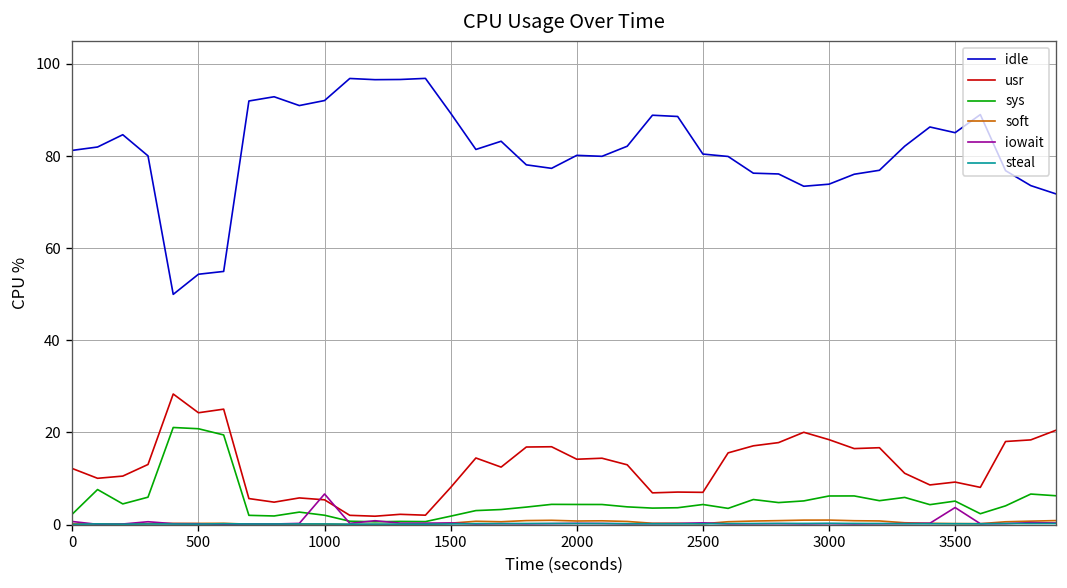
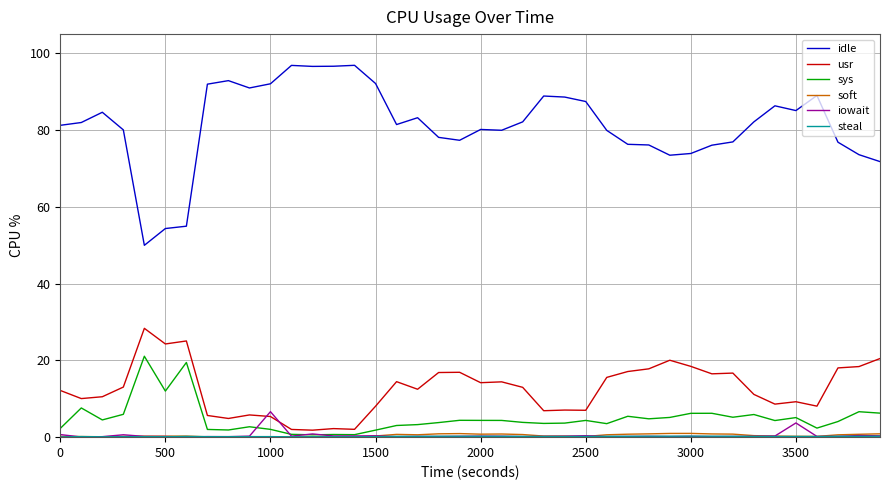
  {
    "idle": {
      "0": 81,
      "500": 54,
      "1000": 92,
-     "1500": 89,
+     "1500": 92,
      "2000": 80,
-     "2500": 80,
+     "2500": 87,
      "3000": 74,
      "3500": 85
    },
    "usr": {
      "0": 12,
      "500": 24,
      "1000": 5,
      "1500": 8,
      "2000": 14,
      "2500": 7,
      "3000": 18,
      "3500": 9
    },
    "sys": {
      "0": 2,
-     "500": 21,
+     "500": 12,
      "1000": 2,
      "1500": 2,
      "2000": 4,
      "2500": 4,
      "3000": 6,
      "3500": 5
    },
    "soft": {
      "3000": 1
    },
    "iowait": {
      "1000": 7,
      "3500": 4
    }
  }
